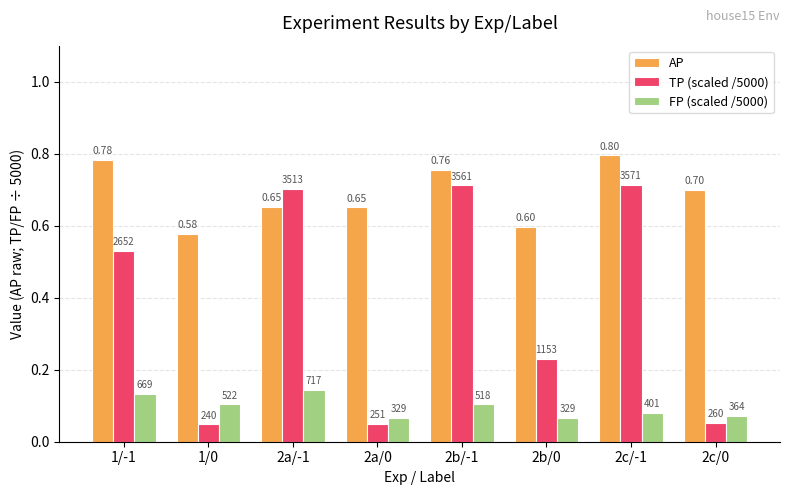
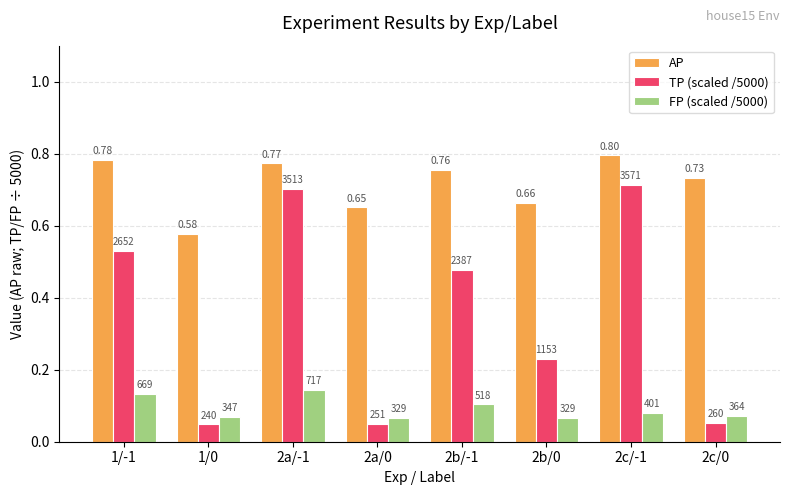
  {
    "AP": {
      "1/-1": 0.78,
      "1/0": 0.58,
-     "2a/-1": 0.65,
+     "2a/-1": 0.77,
      "2a/0": 0.65,
      "2b/-1": 0.76,
-     "2b/0": 0.60,
+     "2b/0": 0.66,
      "2c/-1": 0.80,
-     "2c/0": 0.70
+     "2c/0": 0.73
    },
    "TP (scaled /5000)": {
-     "2b/-1": 3561
+     "2b/-1": 2387
    },
    "FP (scaled /5000)": {
-     "1/0": 522
+     "1/0": 347
    }
  }
